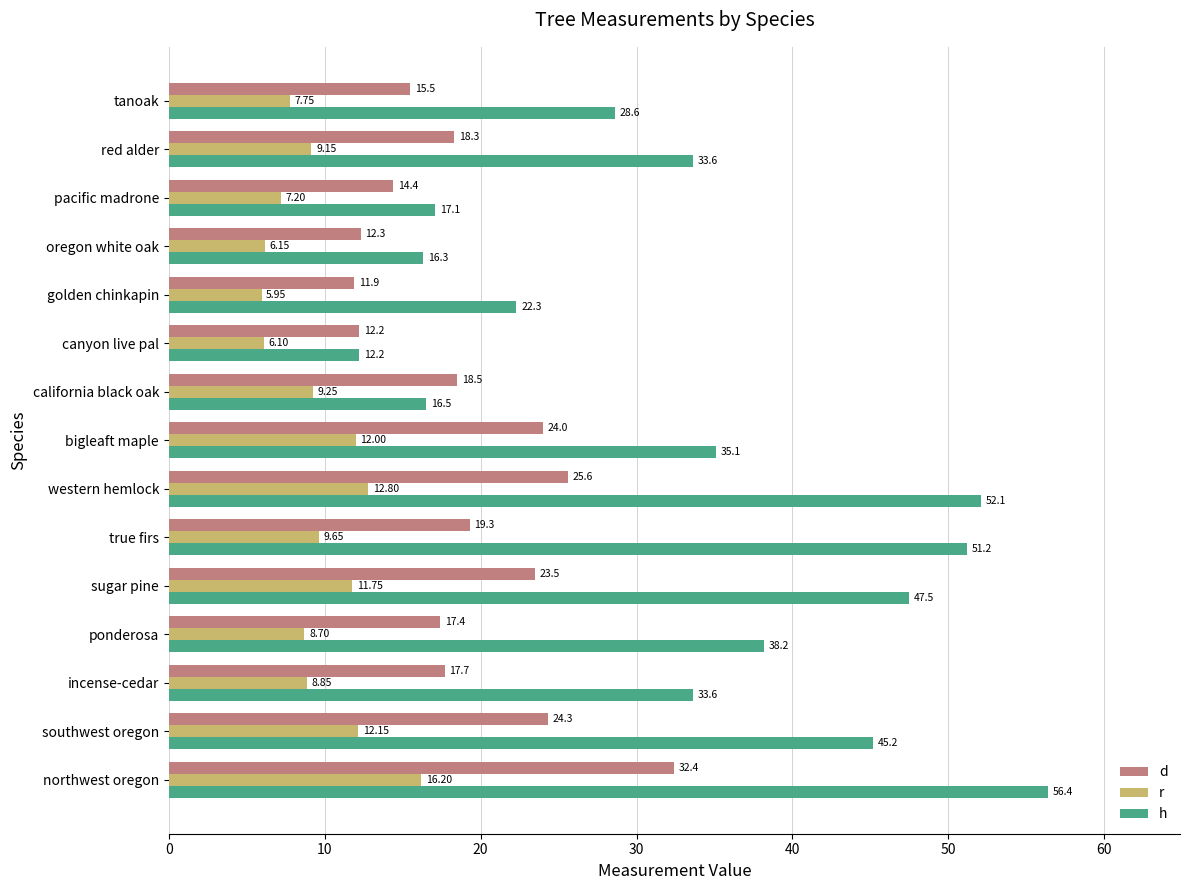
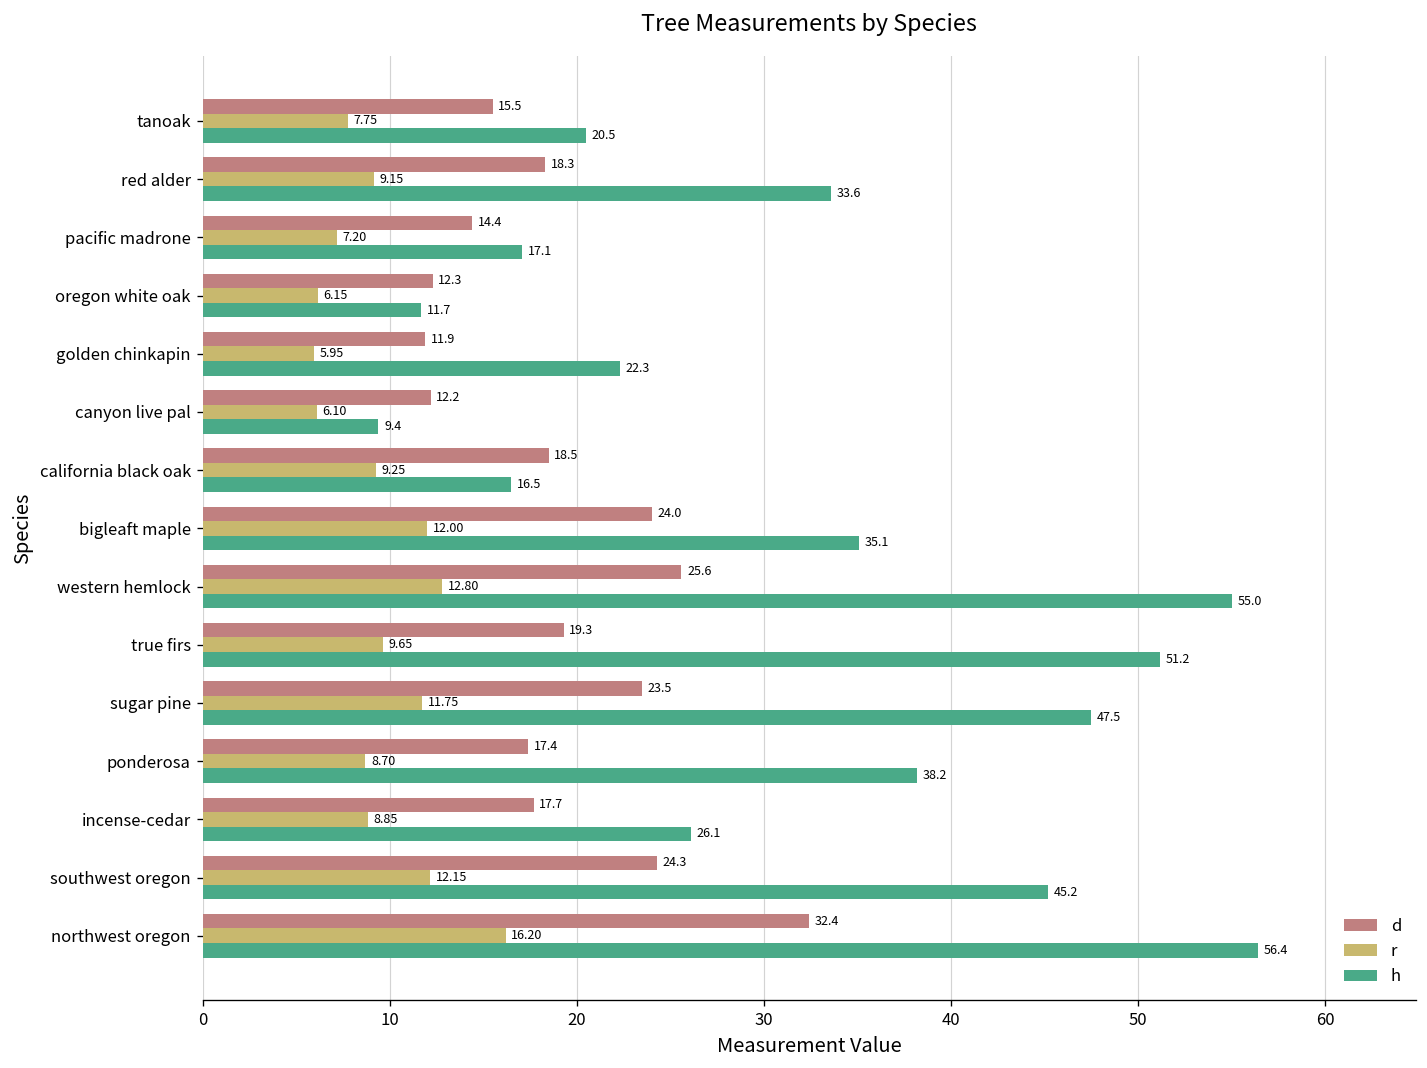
  {
    "h": {
-     "tanoak": 28.6,
+     "tanoak": 20.5,
      "red alder": 33.6,
      "pacific madrone": 17.1,
-     "oregon white oak": 16.3,
+     "oregon white oak": 11.7,
      "golden chinkapin": 22.3,
-     "canyon live pal": 12.2,
+     "canyon live pal": 9.4,
      "california black oak": 16.5,
      "bigleaft maple": 35.1,
-     "western hemlock": 52.1,
+     "western hemlock": 55.0,
      "true firs": 51.2,
      "sugar pine": 47.5,
      "ponderosa": 38.2,
-     "incense-cedar": 33.6,
+     "incense-cedar": 26.1,
      "southwest oregon": 45.2,
      "northwest oregon": 56.4
    }
  }
